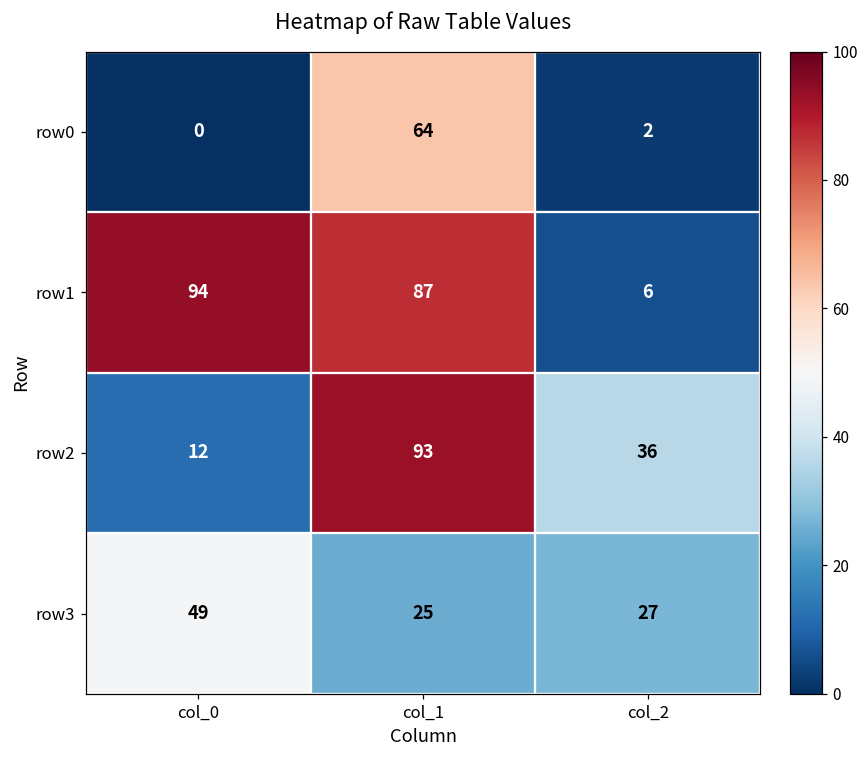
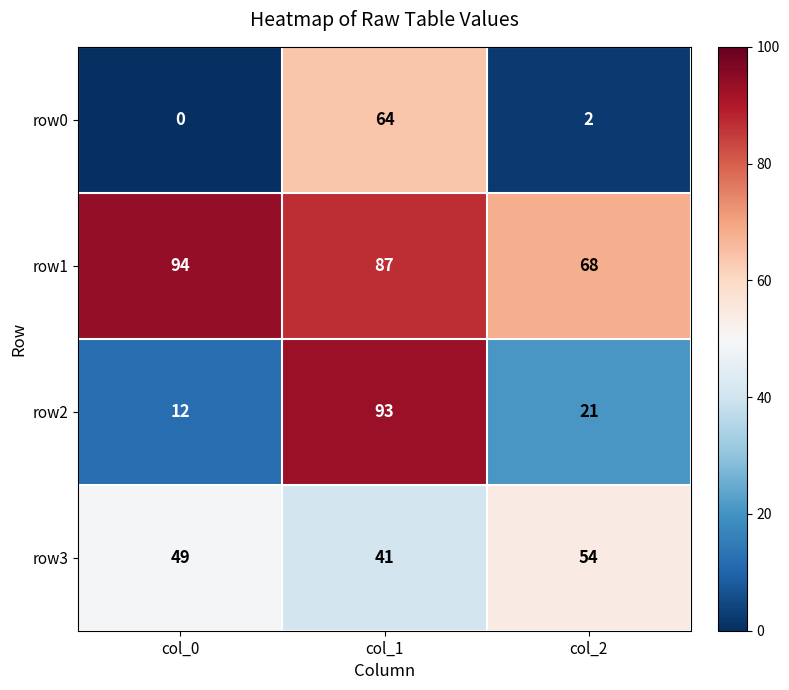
  {
    "row0": {
      "col_0": 0,
      "col_1": 64,
      "col_2": 2
    },
    "row1": {
      "col_0": 94,
      "col_1": 87,
-     "col_2": 6
+     "col_2": 68
    },
    "row2": {
      "col_0": 12,
      "col_1": 93,
-     "col_2": 36
+     "col_2": 21
    },
    "row3": {
      "col_0": 49,
-     "col_1": 25,
-     "col_2": 27
+     "col_1": 41,
+     "col_2": 54
    }
  }
